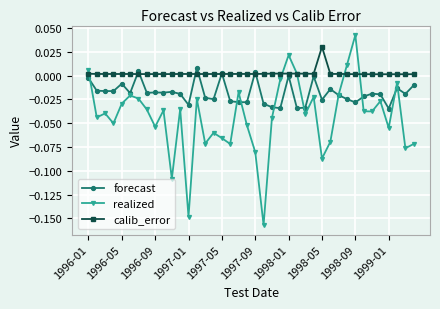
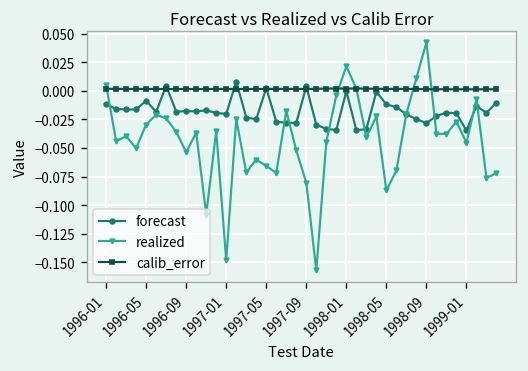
  {
    "forecast": {
-     "1996-01": 0.00,
+     "1996-01": -0.01,
      "1996-05": -0.01,
      "1996-09": -0.02,
-     "1997-01": -0.03,
-     "1998-05": -0.03,
+     "1997-01": -0.02,
+     "1998-05": -0.01,
      "1998-09": -0.03,
      "1999-01": -0.03
    },
    "realized": {
      "1996-01": 0.01,
      "1996-05": -0.03,
      "1996-09": -0.05,
      "1997-01": -0.15,
      "1997-05": -0.07,
      "1997-09": -0.08,
      "1998-01": 0.02,
      "1998-05": -0.09,
      "1998-09": 0.04,
-     "1999-01": -0.055
+     "1999-01": -0.046
    },
    "calib_error": {
      "1996-01": 0.00,
      "1996-05": 0.00,
      "1996-09": 0.00,
      "1997-01": 0.00,
-     "1998-05": 0.03,
+     "1998-05": 0.00,
      "1998-09": 0.00,
      "1999-01": 0.00
    }
  }
